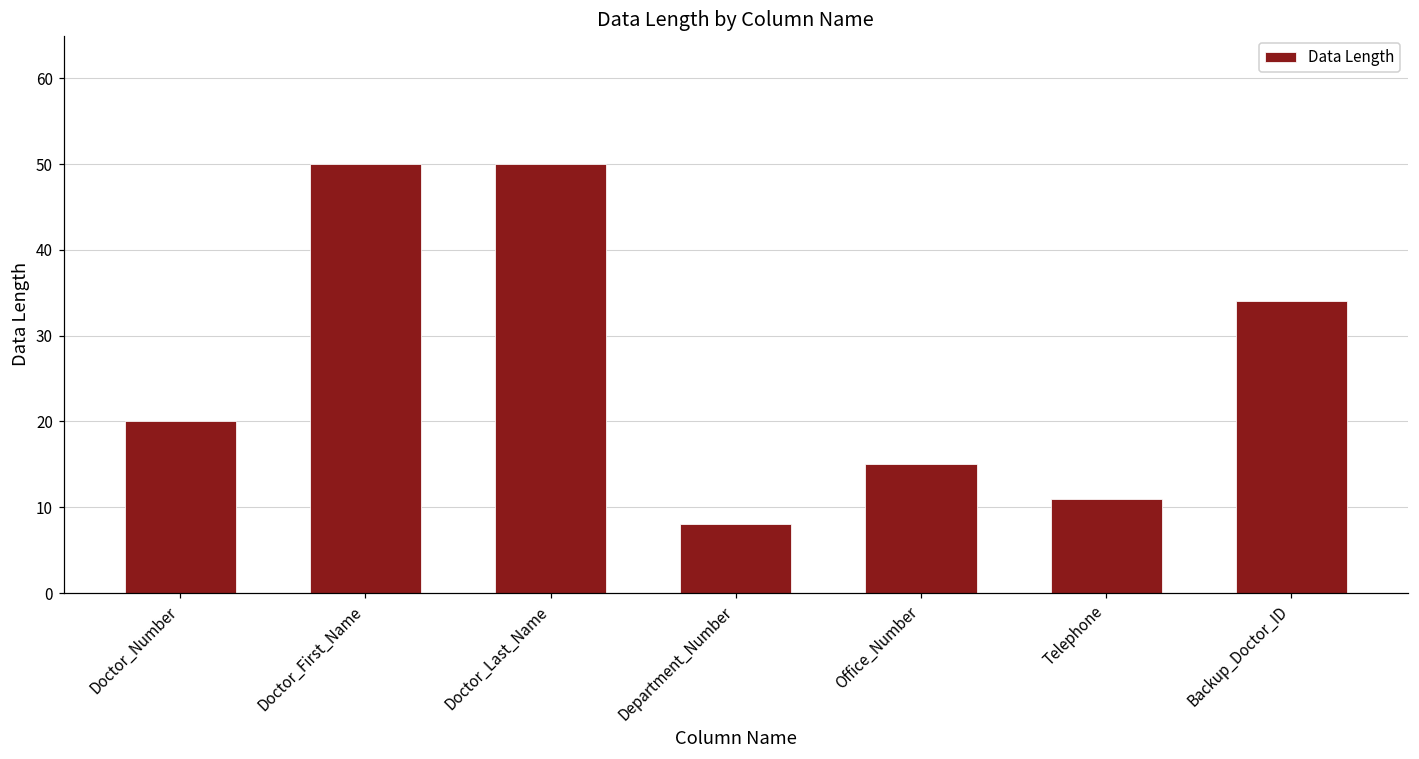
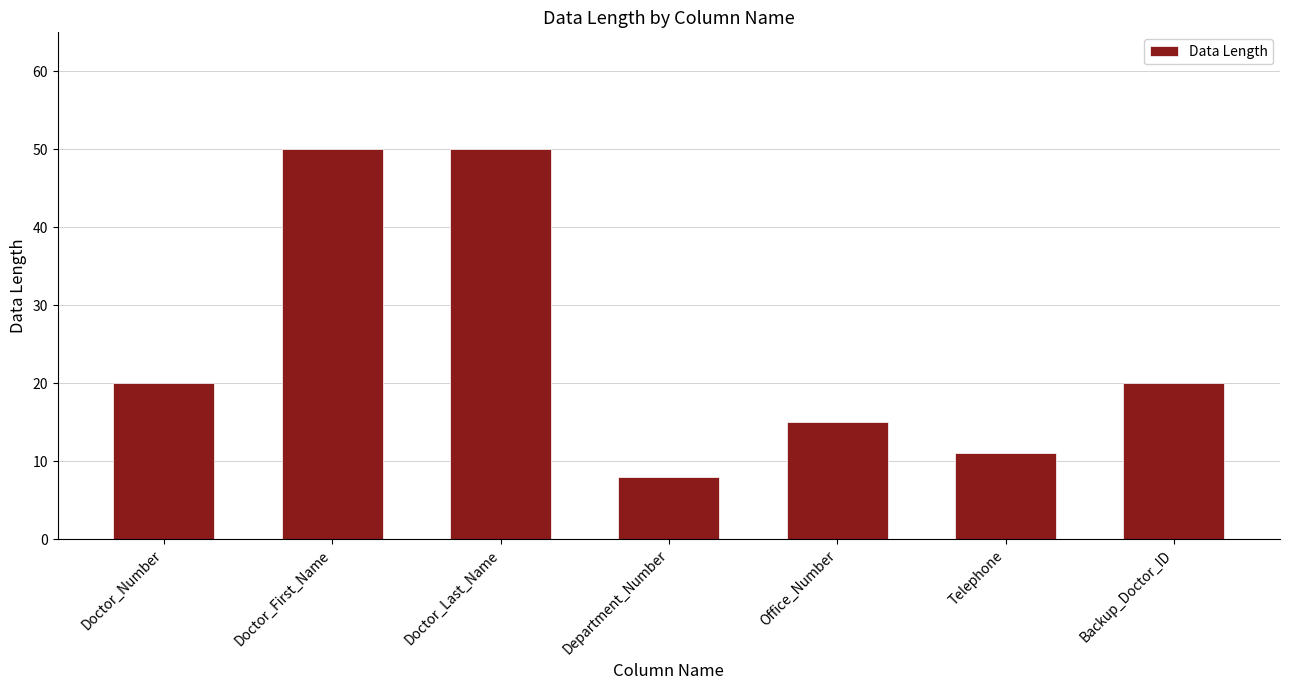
  {
    "Doctor_Number": 20,
    "Doctor_First_Name": 50,
    "Doctor_Last_Name": 50,
    "Department_Number": 8,
    "Office_Number": 15,
    "Telephone": 11,
-   "Backup_Doctor_ID": 34
+   "Backup_Doctor_ID": 20
  }
